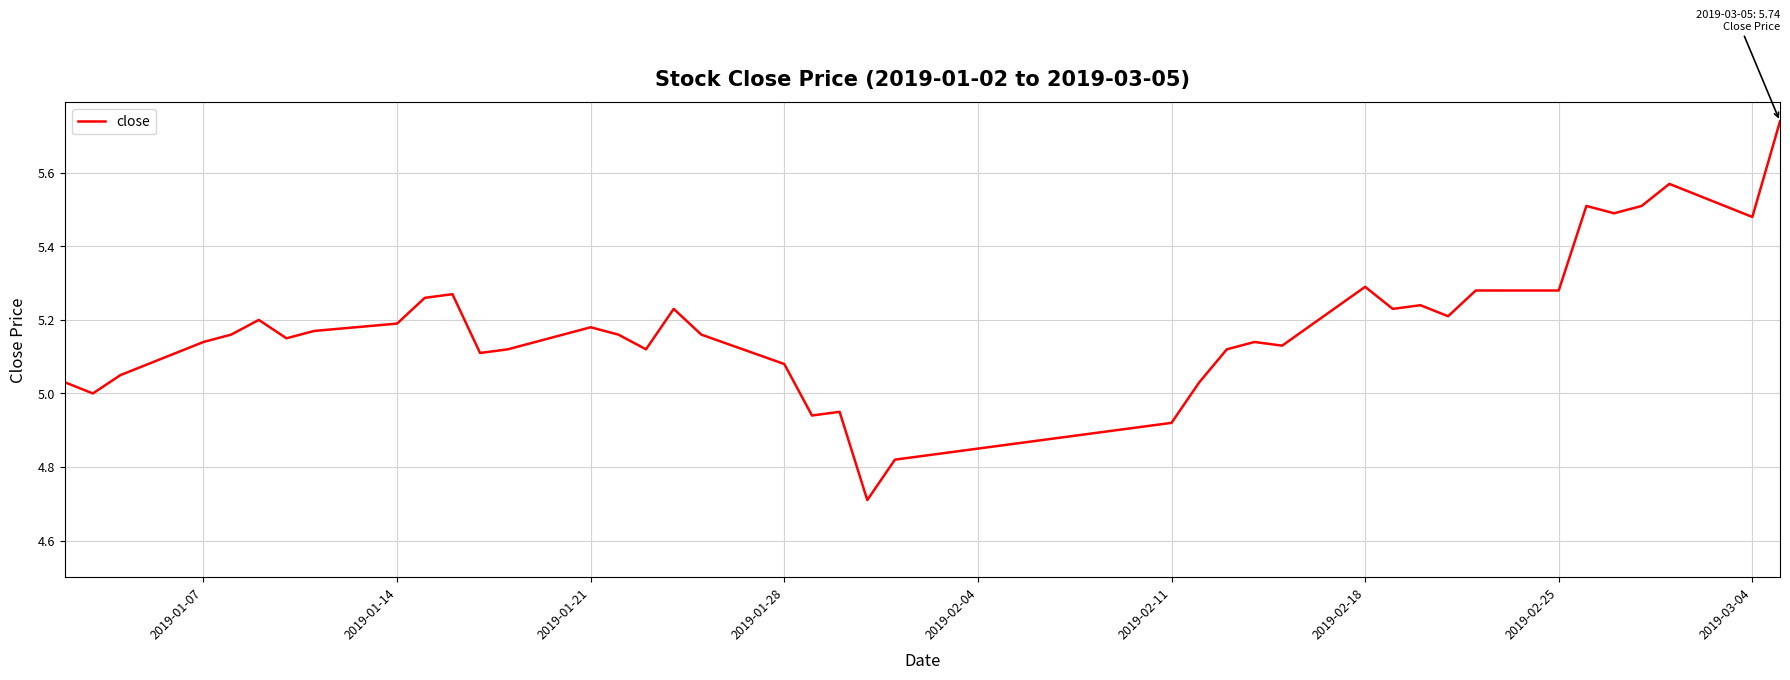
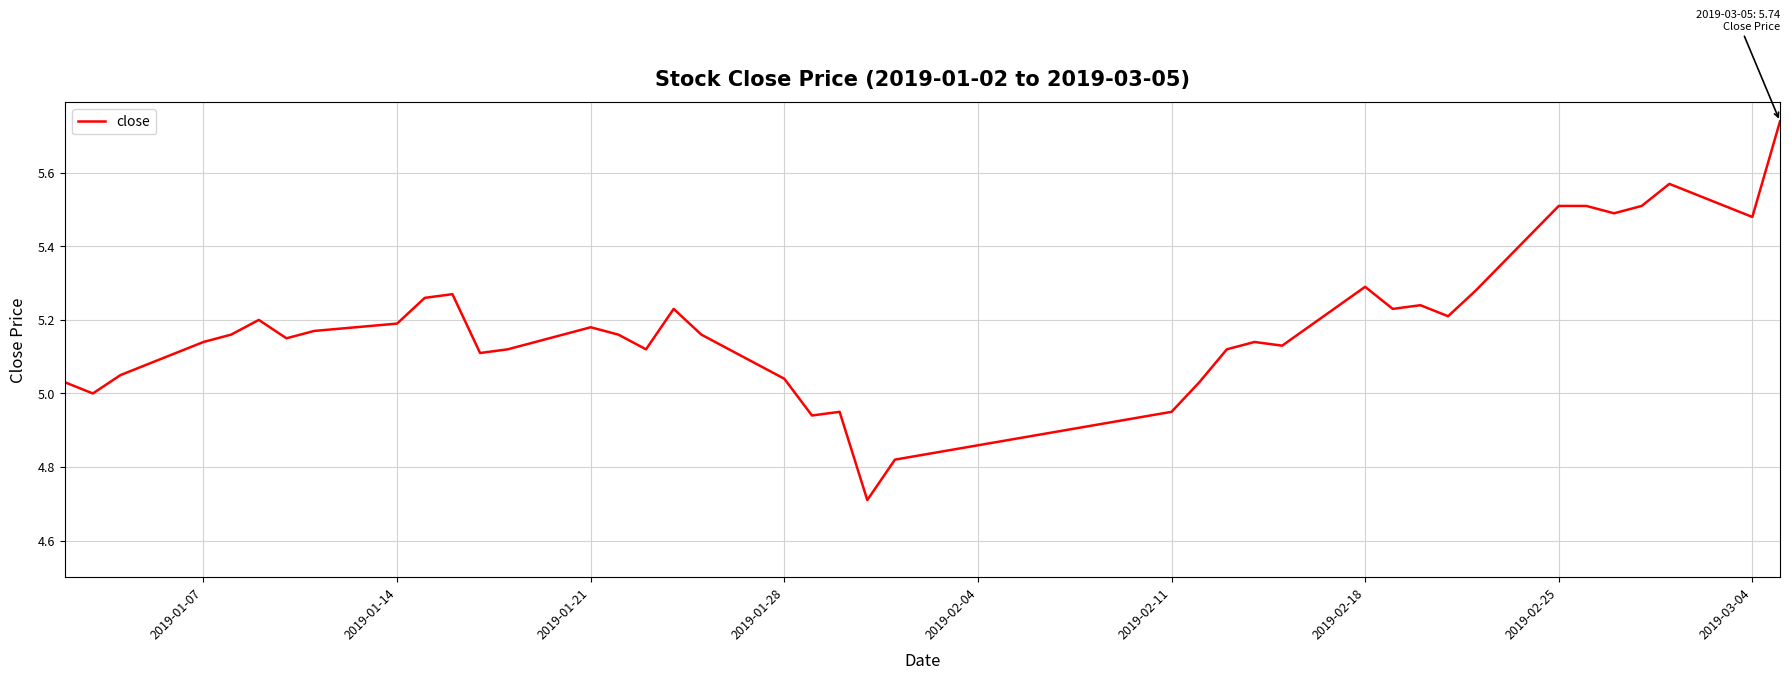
  {
    "2019-01-07": 5.14,
    "2019-01-14": 5.19,
    "2019-01-21": 5.18,
-   "2019-01-28": 5.08,
-   "2019-02-11": 4.92,
+   "2019-01-28": 5.04,
+   "2019-02-11": 4.95,
    "2019-02-18": 5.29,
-   "2019-02-25": 5.28,
+   "2019-02-25": 5.51,
    "2019-03-04": 5.48
  }
